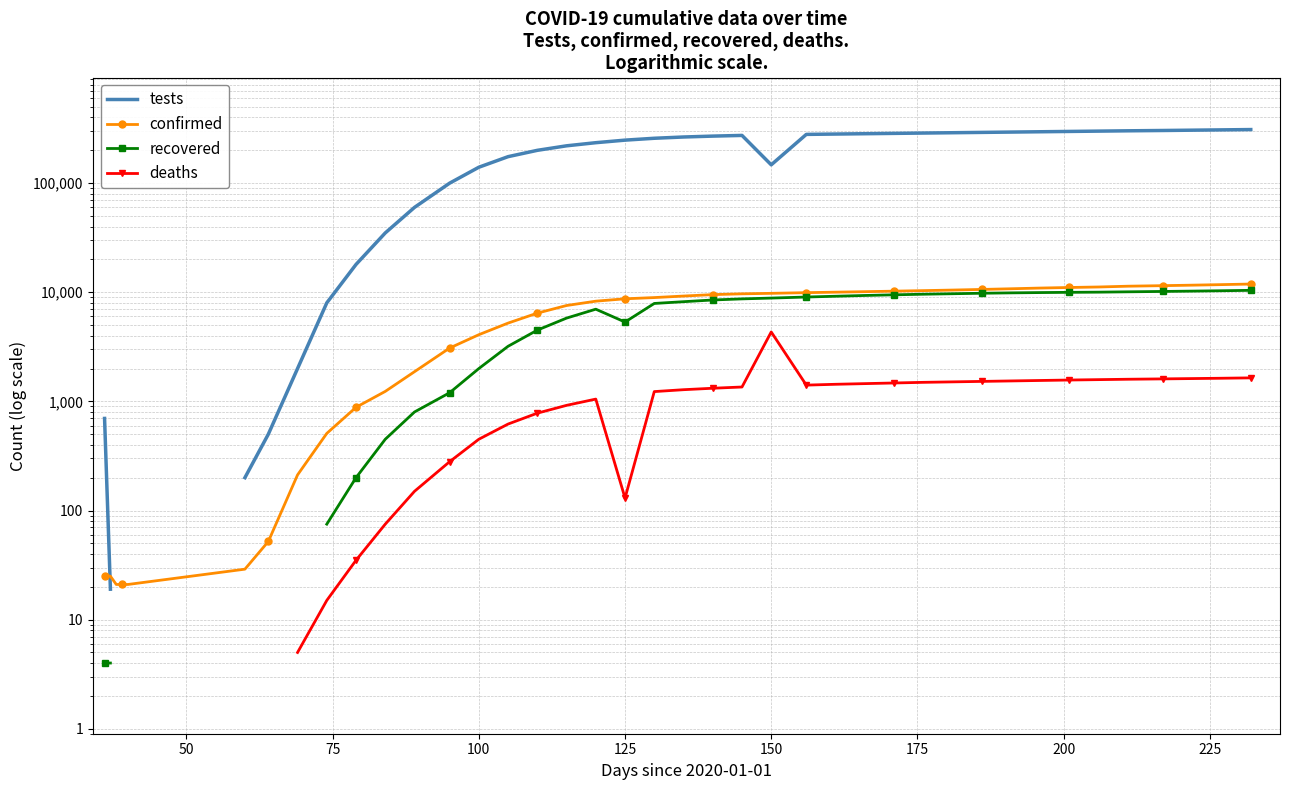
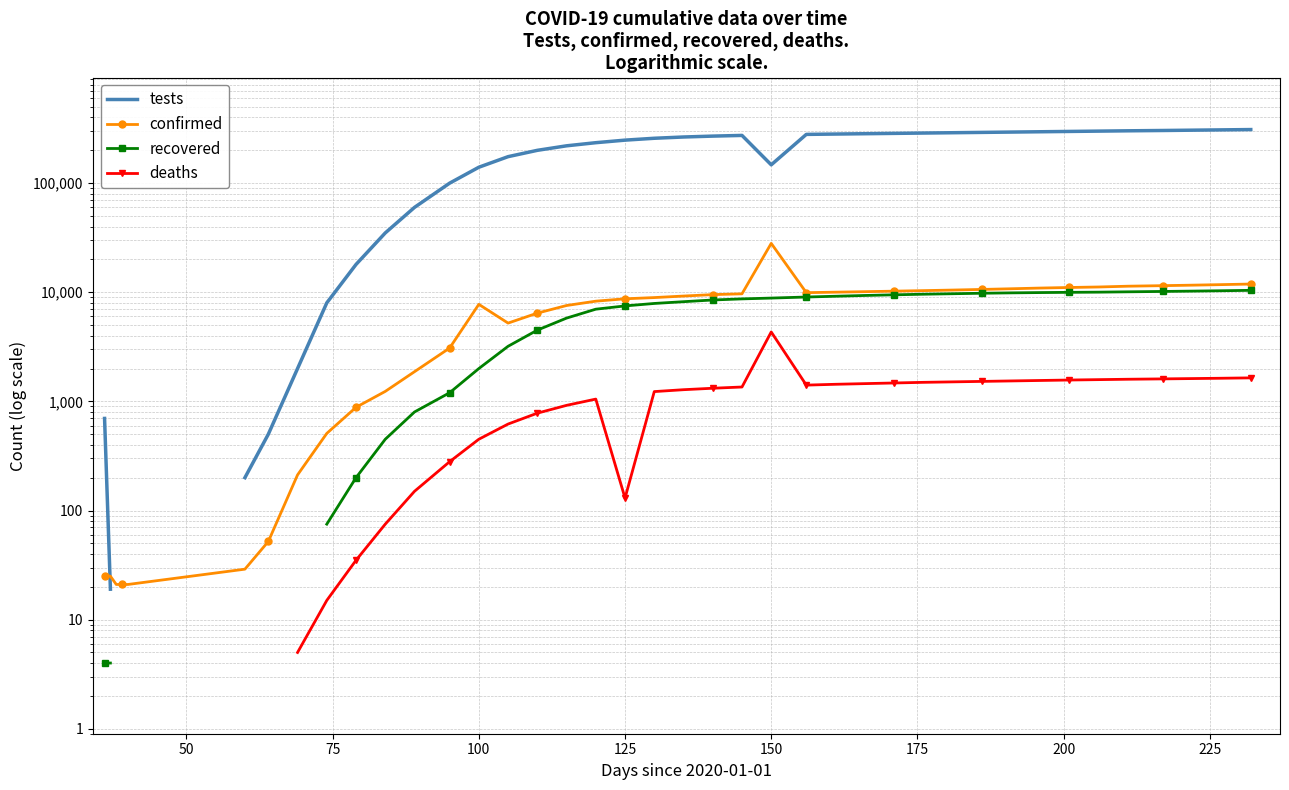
  {
    "tests": {
      "100": "140,000",
      "125": "250,000",
      "150": "150,000"
    },
    "confirmed": {
-     "100": "4,100",
+     "100": "8,000",
      "125": "9,000",
-     "150": "10,000"
+     "150": "28,000"
    },
    "recovered": {
      "100": "2,000",
-     "125": "5,000",
+     "125": "8,000",
      "150": "9,000"
    },
    "deaths": {
      "100": "450",
      "125": "130",
      "150": "4,300"
    }
  }
